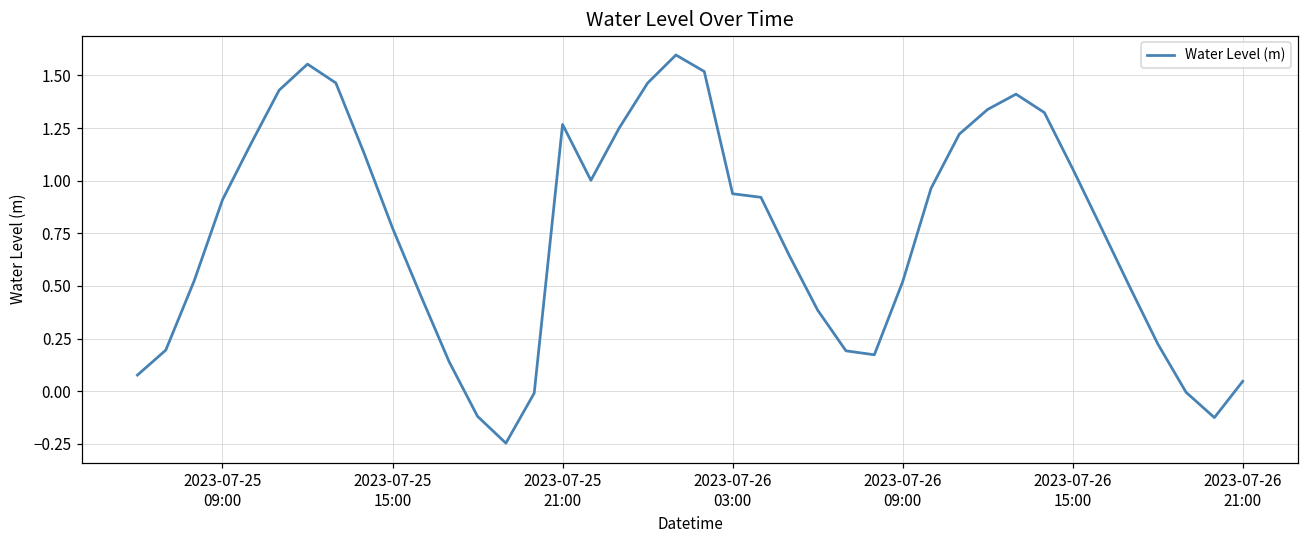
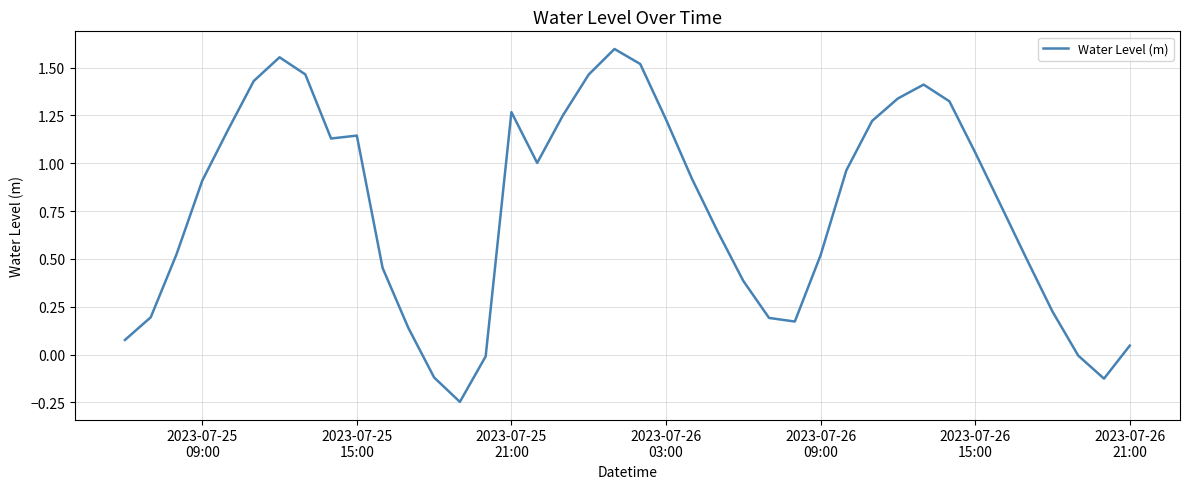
  {
    "2023-07-25 09:00": 0.91,
-   "2023-07-25 15:00": 0.78,
+   "2023-07-25 15:00": 1.14,
    "2023-07-25 21:00": 1.27,
-   "2023-07-26 03:00": 0.94,
+   "2023-07-26 03:00": 1.23,
    "2023-07-26 09:00": 0.52,
    "2023-07-26 15:00": 1.06,
    "2023-07-26 21:00": 0.05
  }
